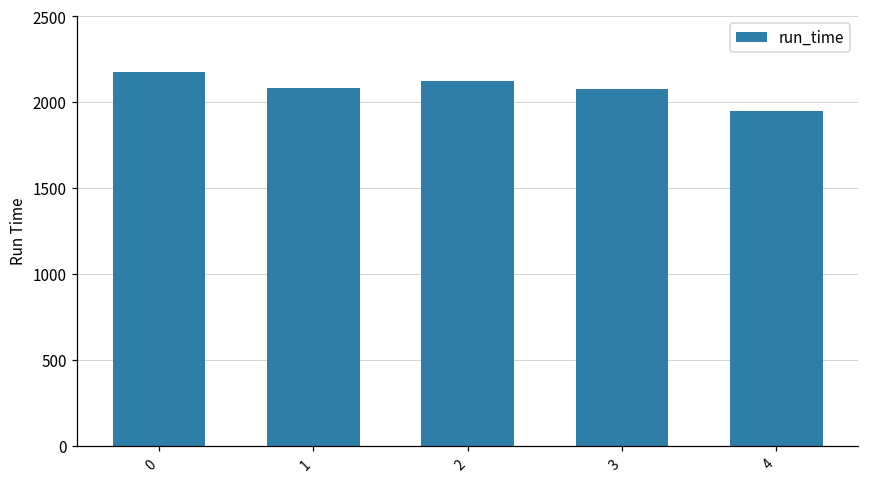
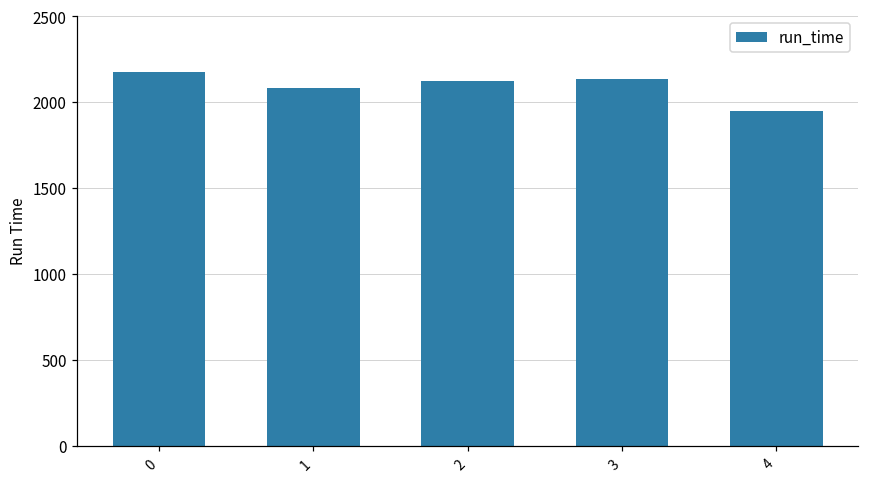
  {
    "0": 2180,
    "1": 2080,
    "2": 2120,
-   "3": 2080,
+   "3": 2130,
    "4": 1950
  }
